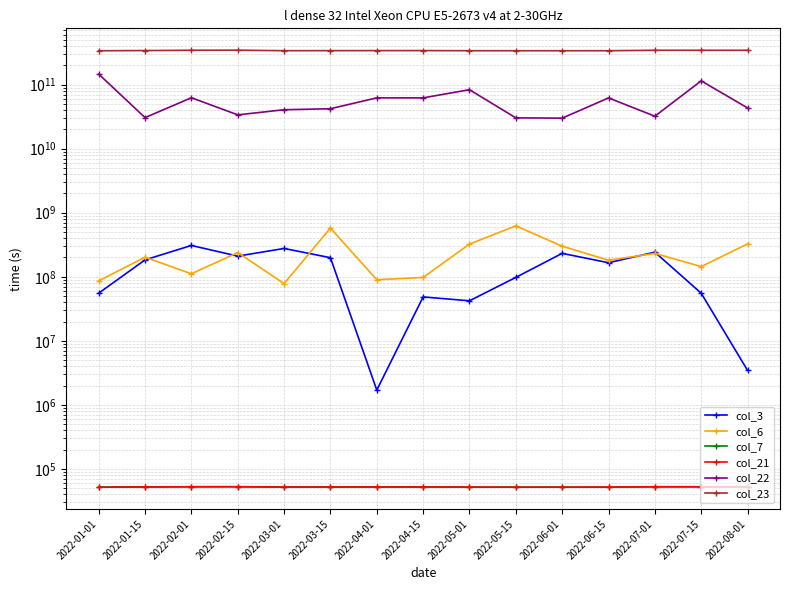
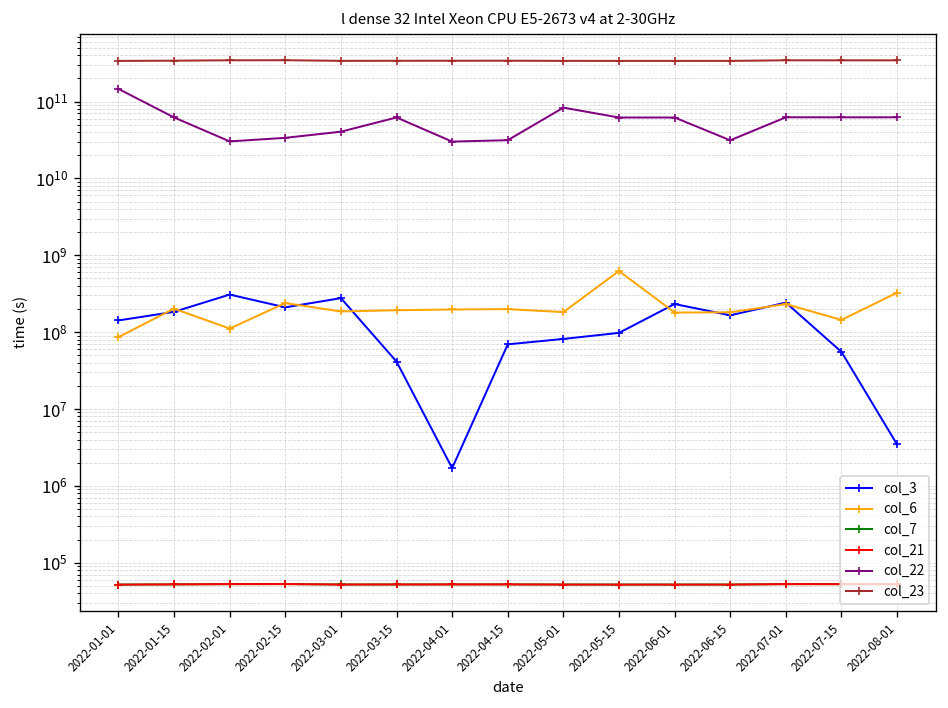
  {
    "col_3": {
-     "2022-01-01": 60000000,
+     "2022-01-01": 140000000,
      "2022-01-15": 180000000,
      "2022-02-01": 300000000,
      "2022-02-15": 210000000,
      "2022-03-01": 280000000,
-     "2022-03-15": 200000000,
+     "2022-03-15": 40000000,
      "2022-04-01": 1700000,
-     "2022-04-15": 50000000,
-     "2022-05-01": 40000000,
+     "2022-04-15": 70000000,
+     "2022-05-01": 80000000,
      "2022-05-15": 100000000,
      "2022-06-01": 230000000,
      "2022-07-15": 60000000,
      "2022-08-01": 3000000
    },
    "col_6": {
      "2022-01-01": 90000000,
      "2022-01-15": 200000000,
      "2022-02-01": 110000000,
      "2022-02-15": 240000000,
-     "2022-03-01": 80000000,
-     "2022-03-15": 600000000,
-     "2022-04-01": 90000000,
-     "2022-04-15": 100000000,
-     "2022-05-01": 300000000,
+     "2022-03-01": 190000000,
+     "2022-03-15": 190000000,
+     "2022-04-01": 200000000,
+     "2022-04-15": 200000000,
+     "2022-05-01": 180000000,
      "2022-05-15": 600000000,
-     "2022-06-01": 300000000,
+     "2022-06-01": 180000000,
      "2022-07-15": 140000000,
      "2022-08-01": 300000000
    },
    "col_21": {
      "2022-01-01": 50000,
      "2022-01-15": 50000,
      "2022-02-01": 50000,
      "2022-02-15": 50000,
      "2022-03-01": 50000,
      "2022-03-15": 50000,
      "2022-04-01": 50000,
      "2022-04-15": 50000,
      "2022-05-01": 50000,
      "2022-05-15": 50000,
      "2022-06-01": 50000,
      "2022-06-15": 50000,
      "2022-07-01": 50000
    },
    "col_22": {
      "2022-01-01": 150000000000,
-     "2022-01-15": 30000000000,
-     "2022-02-01": 60000000000,
+     "2022-01-15": 60000000000,
+     "2022-02-01": 30000000000,
      "2022-02-15": 30000000000,
      "2022-03-01": 40000000000,
-     "2022-03-15": 40000000000,
-     "2022-04-01": 60000000000,
-     "2022-04-15": 60000000000,
+     "2022-03-15": 60000000000,
+     "2022-04-01": 30000000000,
+     "2022-04-15": 30000000000,
      "2022-05-01": 80000000000,
-     "2022-05-15": 30000000000,
-     "2022-06-01": 30000000000,
-     "2022-06-15": 60000000000,
-     "2022-07-01": 30000000000,
-     "2022-07-15": 110000000000,
-     "2022-08-01": 40000000000
+     "2022-05-15": 60000000000,
+     "2022-06-01": 60000000000,
+     "2022-06-15": 30000000000,
+     "2022-07-01": 60000000000,
+     "2022-07-15": 60000000000,
+     "2022-08-01": 60000000000
    },
    "col_23": {
      "2022-01-01": 300000000000,
      "2022-01-15": 300000000000,
      "2022-02-01": 300000000000,
      "2022-02-15": 300000000000,
      "2022-03-01": 300000000000,
      "2022-03-15": 300000000000,
      "2022-04-01": 300000000000,
      "2022-04-15": 300000000000,
      "2022-05-01": 300000000000,
      "2022-05-15": 300000000000,
      "2022-06-01": 300000000000,
      "2022-06-15": 300000000000,
      "2022-07-01": 300000000000,
      "2022-07-15": 300000000000,
      "2022-08-01": 300000000000
    }
  }
